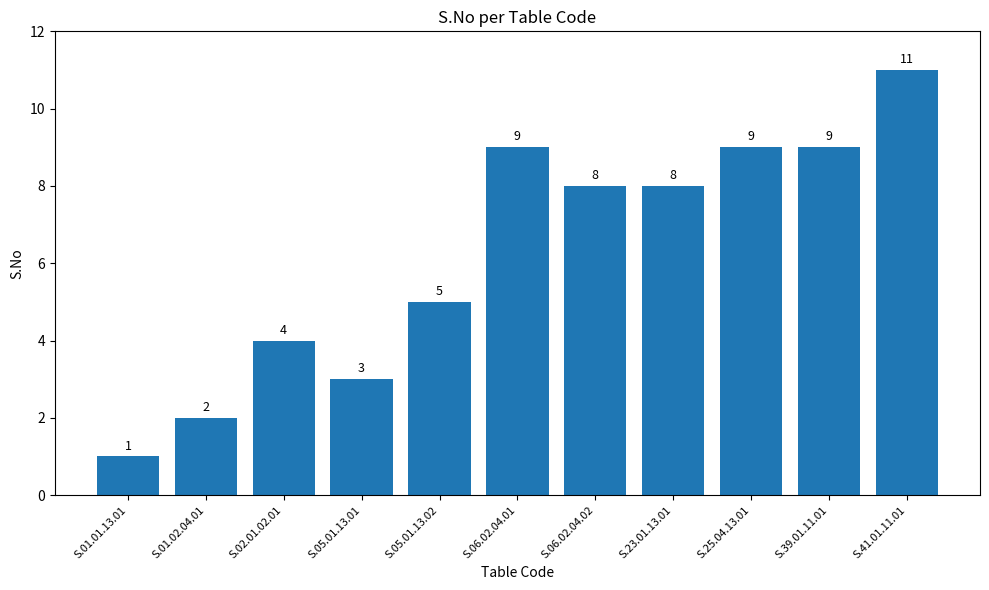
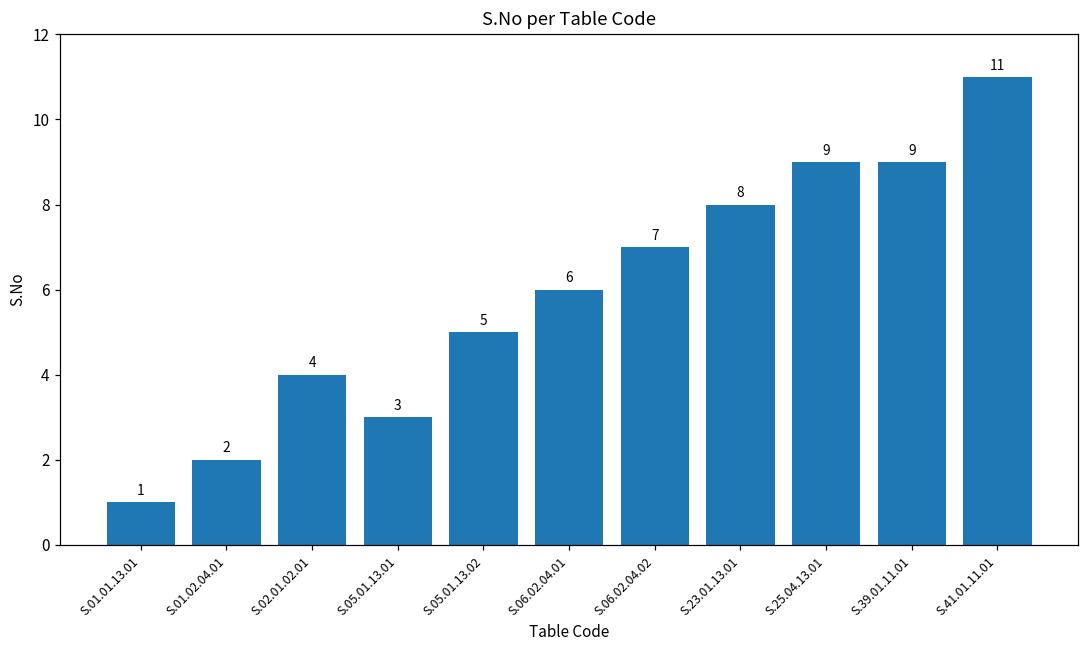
  {
    "S.01.01.13.01": 1,
    "S.01.02.04.01": 2,
    "S.02.01.02.01": 4,
    "S.05.01.13.01": 3,
    "S.05.01.13.02": 5,
-   "S.06.02.04.01": 9,
-   "S.06.02.04.02": 8,
+   "S.06.02.04.01": 6,
+   "S.06.02.04.02": 7,
    "S.23.01.13.01": 8,
    "S.25.04.13.01": 9,
    "S.39.01.11.01": 9,
    "S.41.01.11.01": 11
  }
